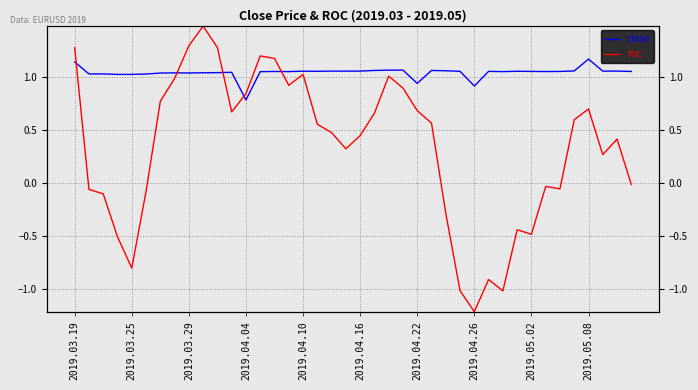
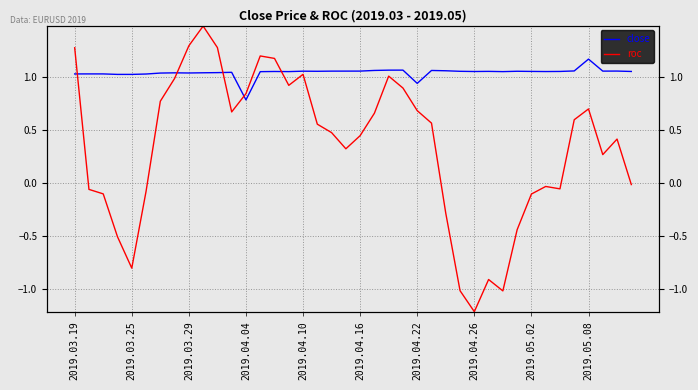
  {
    "close": {
-     "2019.03.19": 1.15,
+     "2019.03.19": 1.03,
      "2019.03.25": 1.03,
      "2019.03.29": 1.04,
      "2019.04.04": 0.79,
      "2019.04.10": 1.06,
      "2019.04.16": 1.06,
      "2019.04.22": 0.94,
-     "2019.04.26": 0.92,
+     "2019.04.26": 1.06,
      "2019.05.02": 1.06,
      "2019.05.08": 1.17
    },
    "roc": {
      "2019.03.19": 1.28,
      "2019.03.25": -0.81,
      "2019.03.29": 1.30,
      "2019.04.04": 0.85,
      "2019.04.10": 1.03,
      "2019.04.16": 0.45,
      "2019.04.22": 0.69,
      "2019.04.26": -1.22,
-     "2019.05.02": -0.48,
+     "2019.05.02": -0.10,
      "2019.05.08": 0.70
    }
  }
